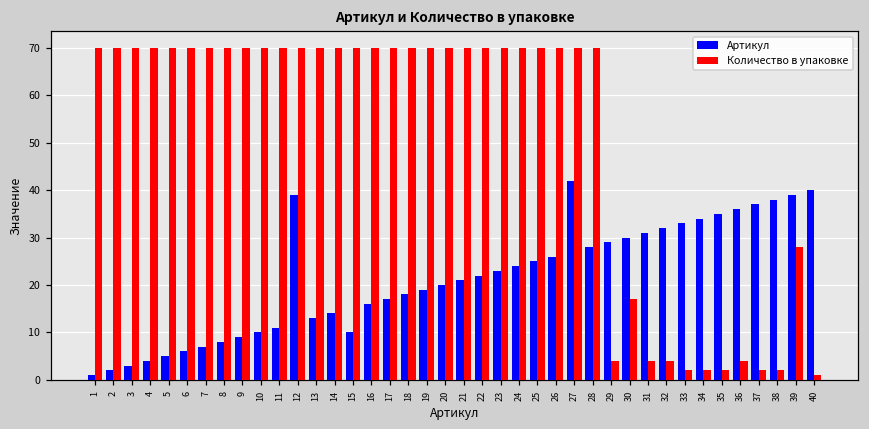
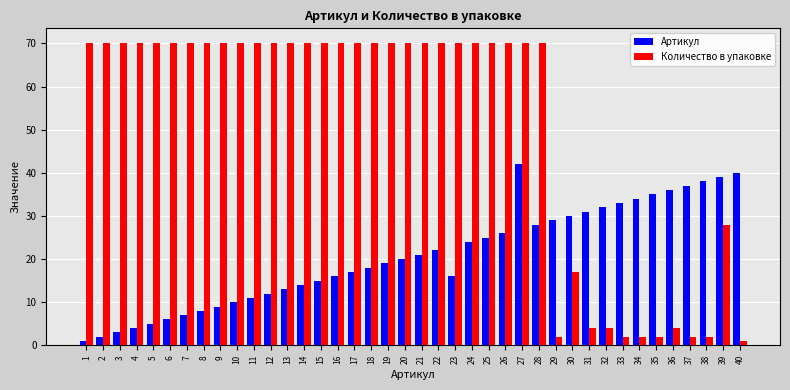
  {
    "Артикул": {
      "1": 1,
      "2": 2,
      "3": 3,
      "4": 4,
      "5": 5,
      "6": 6,
      "7": 7,
      "8": 8,
      "9": 9,
      "10": 10,
      "11": 11,
-     "12": 39,
+     "12": 12,
      "13": 13,
      "14": 14,
-     "15": 10,
+     "15": 15,
      "16": 16,
      "17": 17,
      "18": 18,
      "19": 19,
      "20": 20,
      "21": 21,
      "22": 22,
-     "23": 23,
+     "23": 16,
      "24": 24,
      "25": 25,
      "26": 26,
      "27": 42,
      "28": 28,
      "29": 29,
      "30": 30,
      "31": 31,
      "32": 32,
      "33": 33,
      "34": 34,
      "35": 35,
      "36": 36,
      "37": 37,
      "38": 38,
      "39": 39,
      "40": 40
    },
    "Количество в упаковке": {
      "1": 70,
      "2": 70,
      "3": 70,
      "4": 70,
      "5": 70,
      "6": 70,
      "7": 70,
      "8": 70,
      "9": 70,
      "10": 70,
      "11": 70,
      "12": 70,
      "13": 70,
      "14": 70,
      "15": 70,
      "16": 70,
      "17": 70,
      "18": 70,
      "19": 70,
      "20": 70,
      "21": 70,
      "22": 70,
      "23": 70,
      "24": 70,
      "25": 70,
      "26": 70,
      "27": 70,
      "28": 70,
-     "29": 4,
+     "29": 2,
      "30": 17,
      "31": 4,
      "32": 4,
      "33": 2,
      "34": 2,
      "35": 2,
      "36": 4,
      "37": 2,
      "38": 2,
      "39": 28,
      "40": 1
    }
  }
